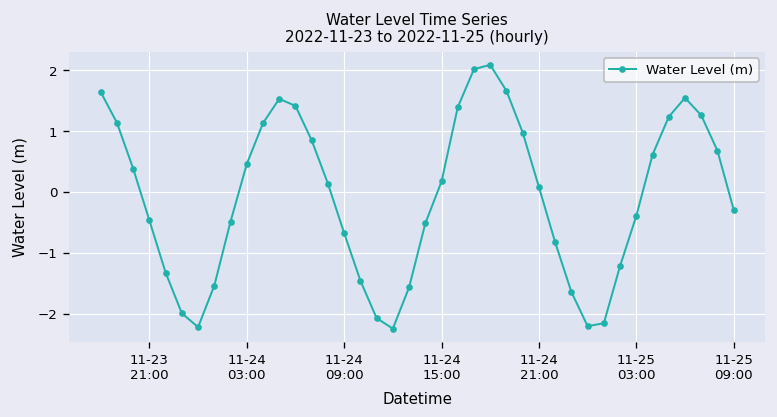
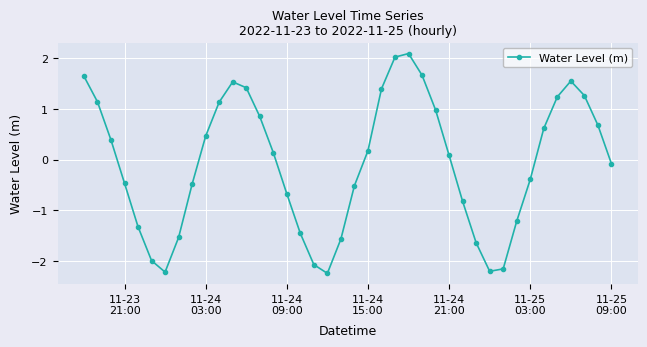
  {
    "11-23 21:00": -0.5,
    "11-24 03:00": 0.5,
    "11-24 09:00": -0.7,
    "11-24 15:00": 0.2,
    "11-24 21:00": 0.1,
    "11-25 03:00": -0.4,
-   "11-25 09:00": -0.3
+   "11-25 09:00": -0.1
  }
